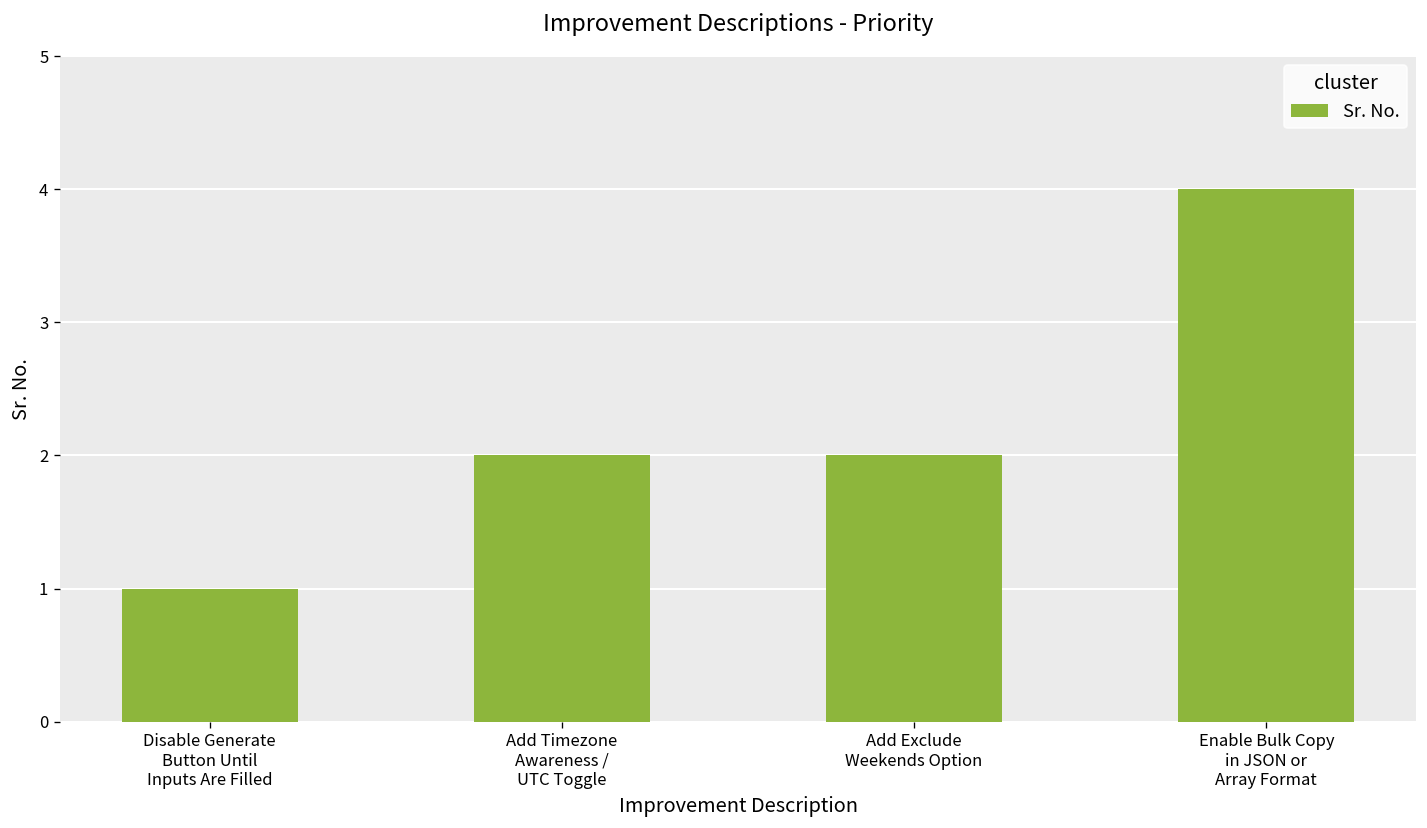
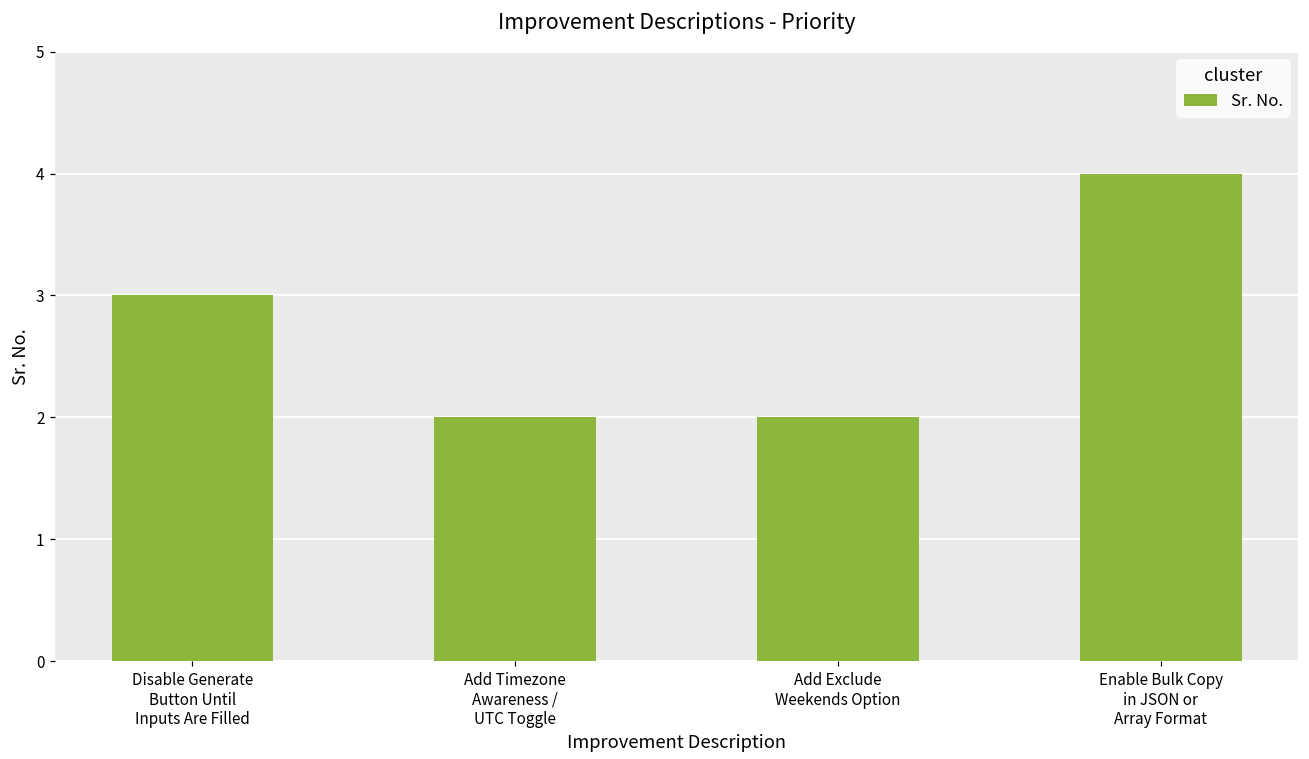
  {
-   "Disable Generate Button Until Inputs Are Filled": 1,
+   "Disable Generate Button Until Inputs Are Filled": 3,
    "Add Timezone Awareness / UTC Toggle": 2,
    "Add Exclude Weekends Option": 2,
    "Enable Bulk Copy in JSON or Array Format": 4
  }
